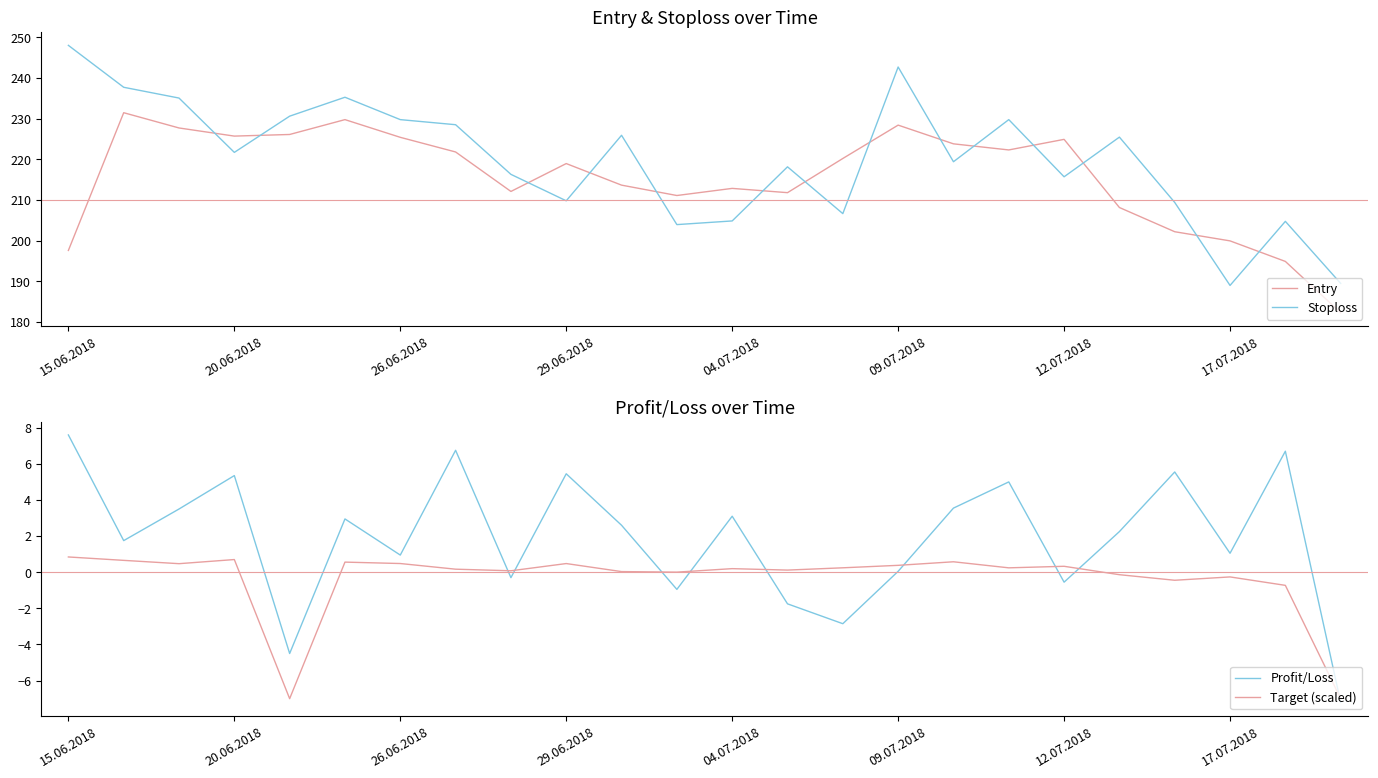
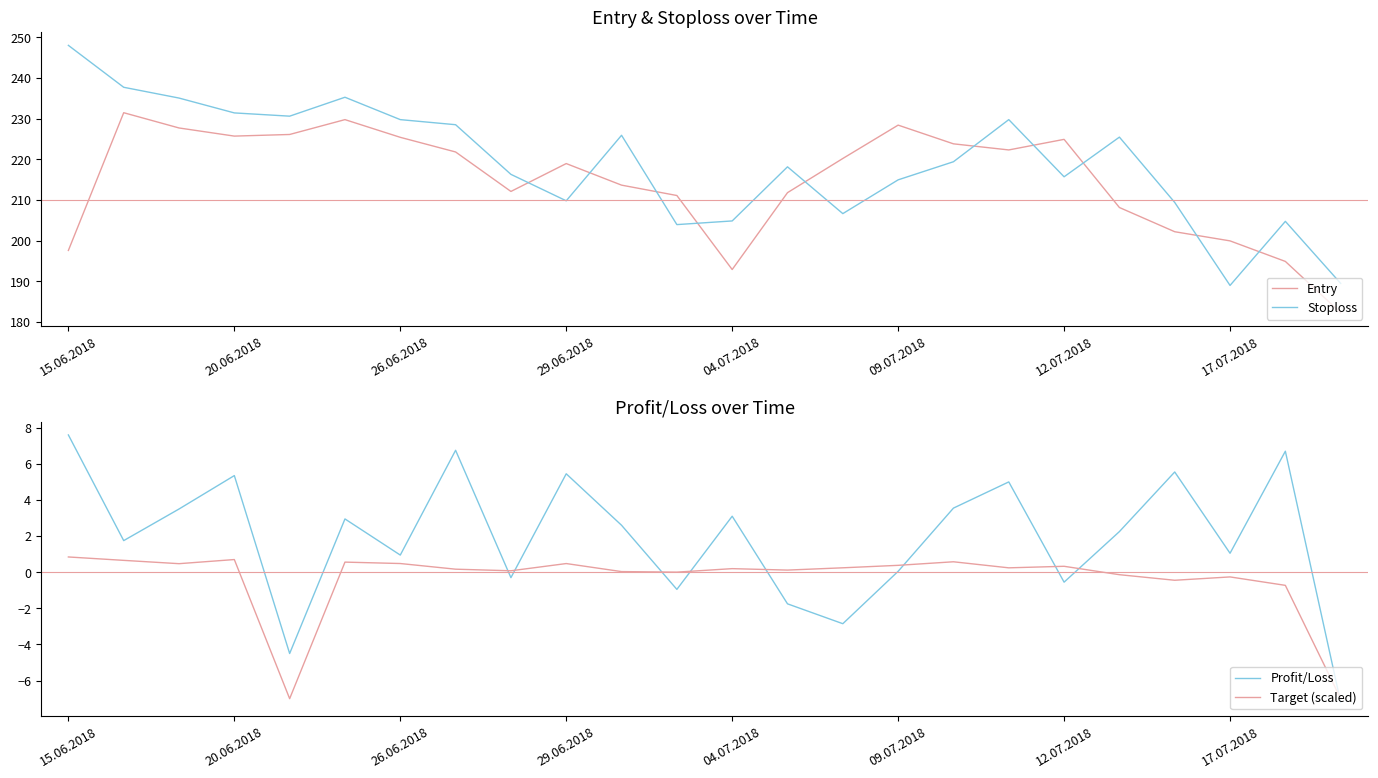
  {
    "Entry & Stoploss over Time": {
      "Entry": {
        "15.06.2018": 198,
        "20.06.2018": 226,
        "26.06.2018": 225,
        "29.06.2018": 219,
-       "04.07.2018": 213,
+       "04.07.2018": 193,
        "09.07.2018": 228,
        "12.07.2018": 225,
        "17.07.2018": 200
      },
      "Stoploss": {
        "15.06.2018": 248,
-       "20.06.2018": 222,
+       "20.06.2018": 231,
        "26.06.2018": 230,
        "29.06.2018": 210,
        "04.07.2018": 205,
-       "09.07.2018": 243,
+       "09.07.2018": 215,
        "12.07.2018": 216,
        "17.07.2018": 189
      }
    },
    "Profit/Loss over Time": {
      "Profit/Loss": {
        "15.06.2018": 7.6,
        "20.06.2018": 5.4,
        "26.06.2018": 1.0,
        "29.06.2018": 5.5,
        "04.07.2018": 3.1,
        "09.07.2018": 0.0,
        "12.07.2018": -0.6,
        "17.07.2018": 1.1
      },
      "Target (scaled)": {
        "15.06.2018": 0.8,
        "20.06.2018": 0.7,
        "26.06.2018": 0.5,
        "29.06.2018": 0.5,
        "04.07.2018": 0.2,
        "09.07.2018": 0.4,
        "12.07.2018": 0.3,
        "17.07.2018": -0.3
      }
    }
  }
